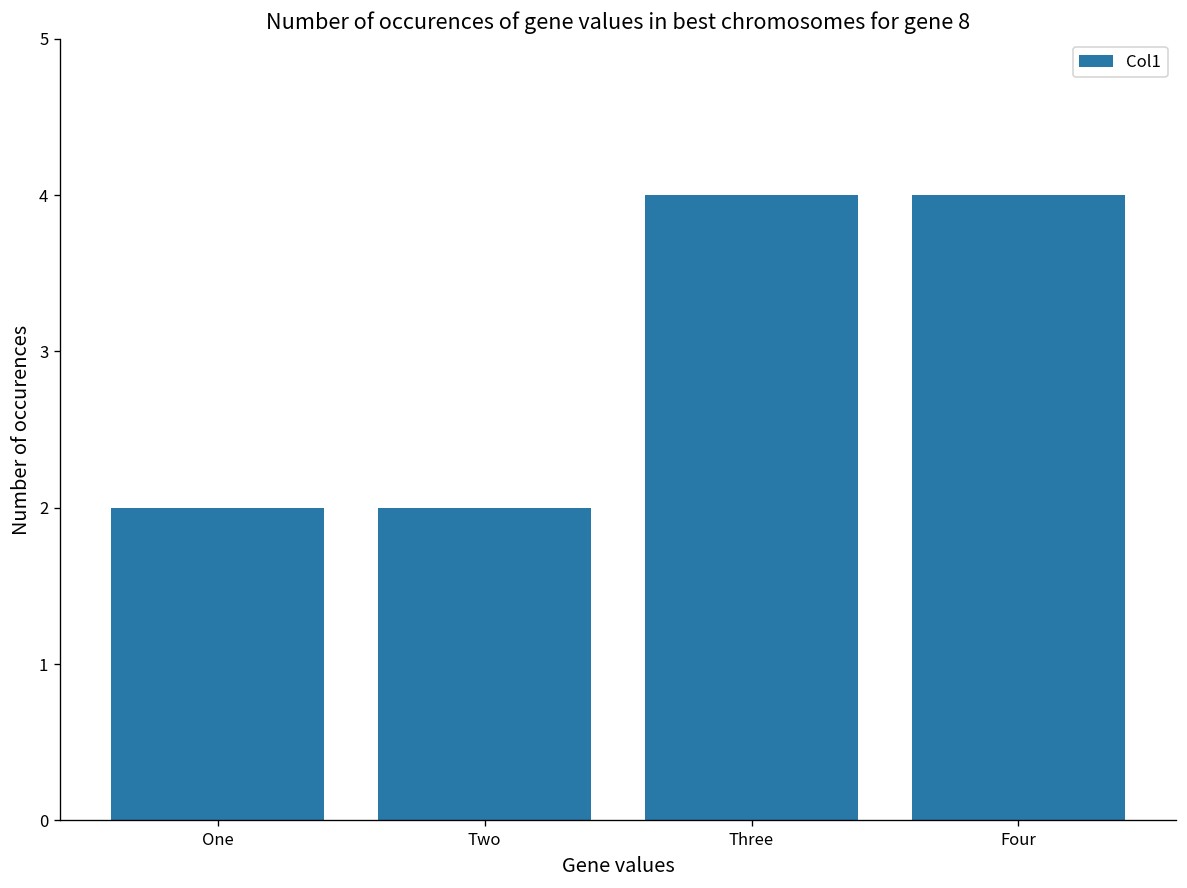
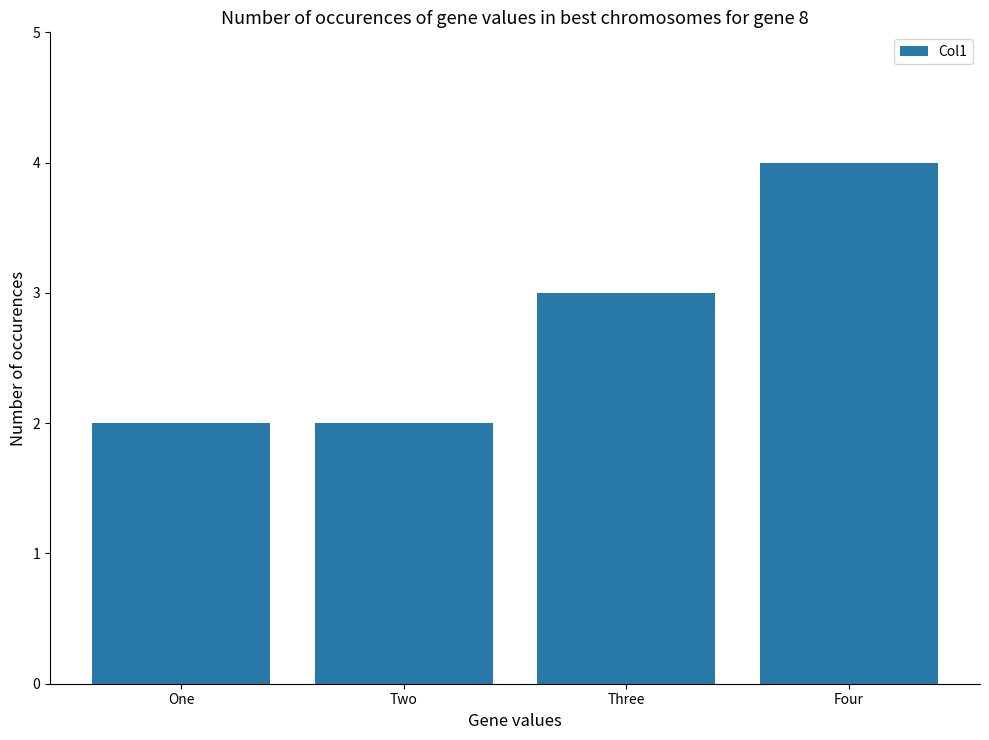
  {
    "One": 2,
    "Two": 2,
-   "Three": 4,
+   "Three": 3,
    "Four": 4
  }
